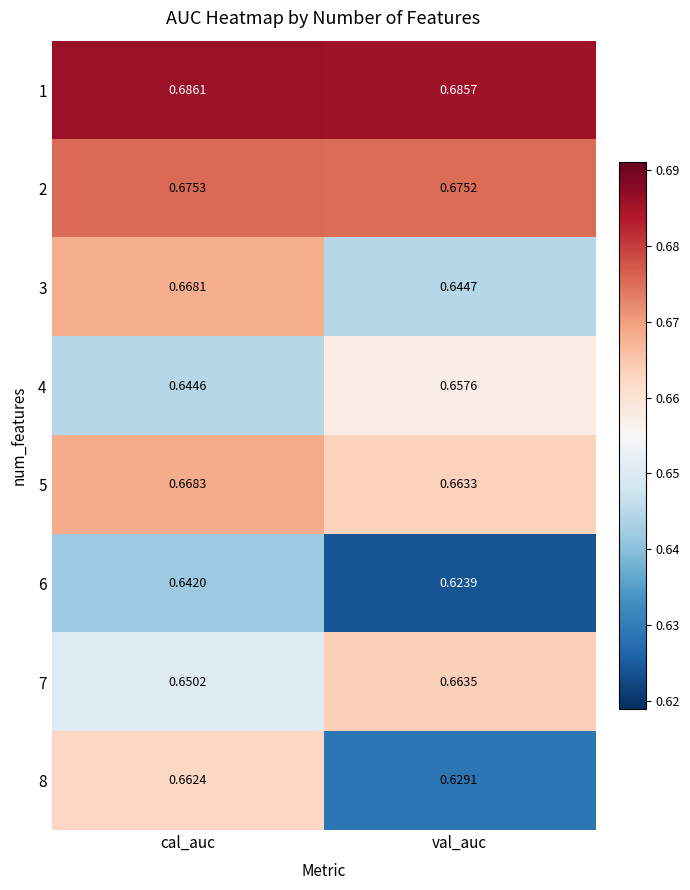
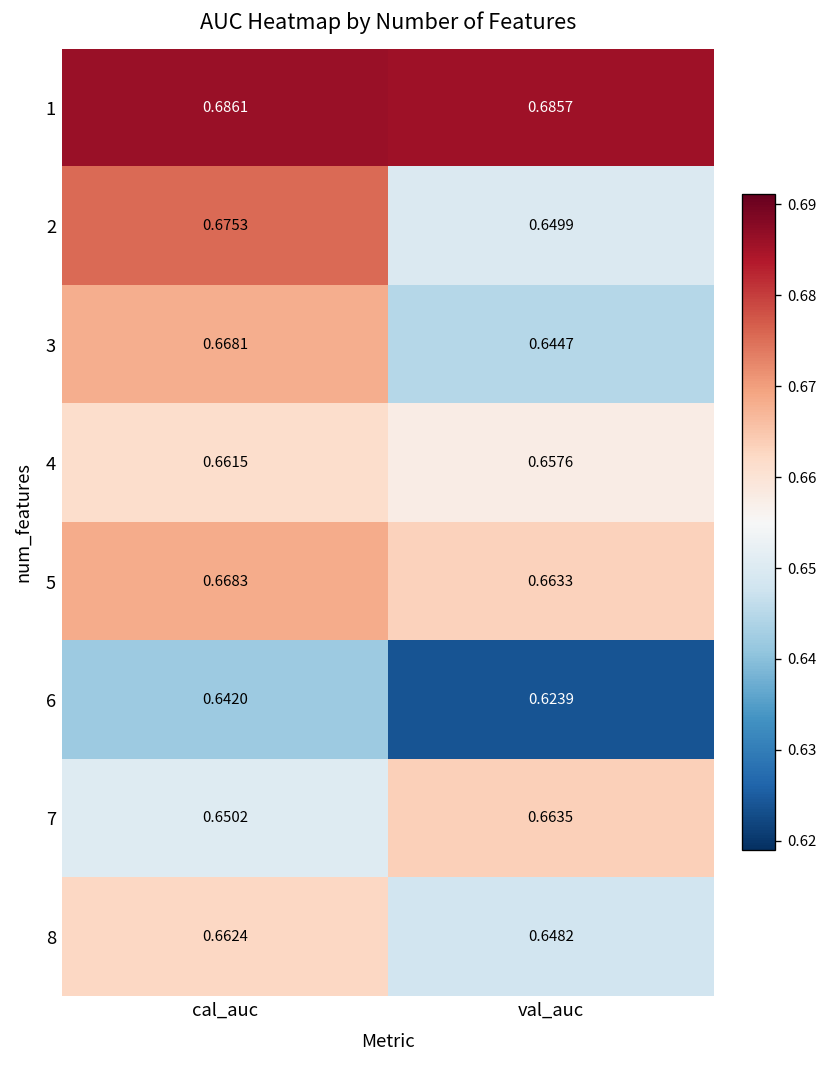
  {
    "1": {
      "cal_auc": 0.6861,
      "val_auc": 0.6857
    },
    "2": {
      "cal_auc": 0.6753,
-     "val_auc": 0.6752
+     "val_auc": 0.6499
    },
    "3": {
      "cal_auc": 0.6681,
      "val_auc": 0.6447
    },
    "4": {
-     "cal_auc": 0.6446,
+     "cal_auc": 0.6615,
      "val_auc": 0.6576
    },
    "5": {
      "cal_auc": 0.6683,
      "val_auc": 0.6633
    },
    "6": {
      "cal_auc": 0.6420,
      "val_auc": 0.6239
    },
    "7": {
      "cal_auc": 0.6502,
      "val_auc": 0.6635
    },
    "8": {
      "cal_auc": 0.6624,
-     "val_auc": 0.6291
+     "val_auc": 0.6482
    }
  }
